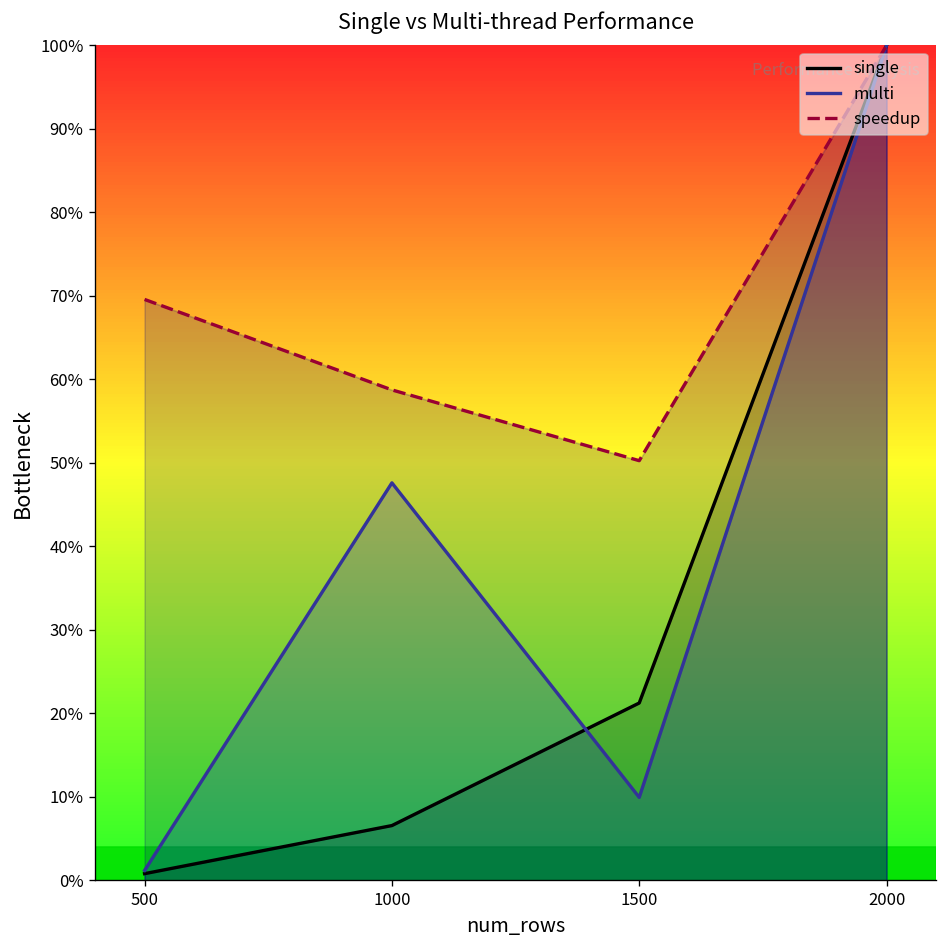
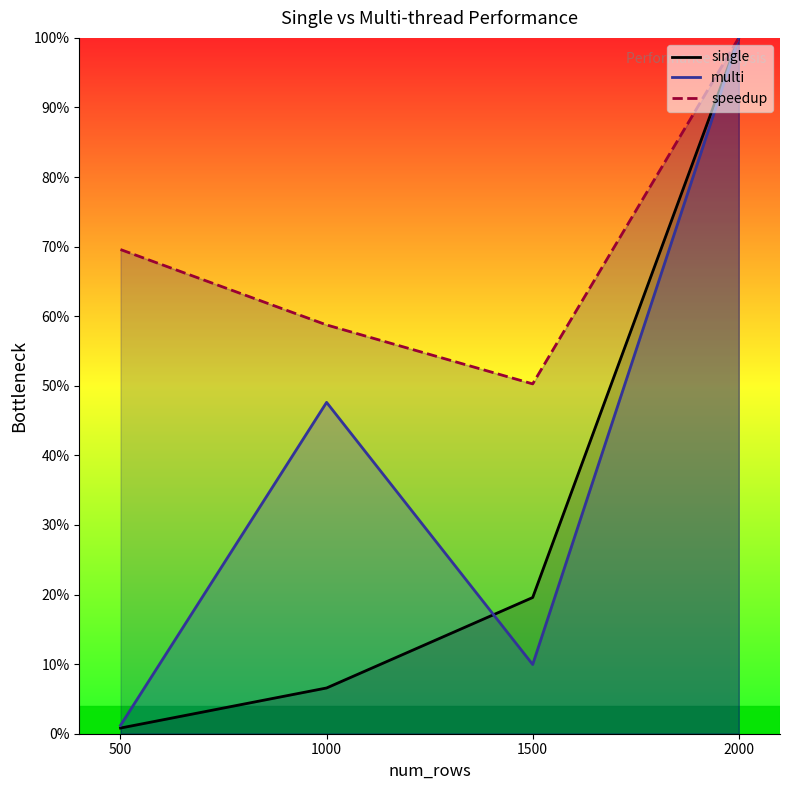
  {
    "single": {
      "1000": "7%",
-     "1500": "21%"
+     "1500": "20%"
    },
    "multi": {
      "1000": "48%",
      "1500": "10%"
    },
    "speedup": {
      "500": "70%",
      "1000": "59%",
      "1500": "50%"
    }
  }
